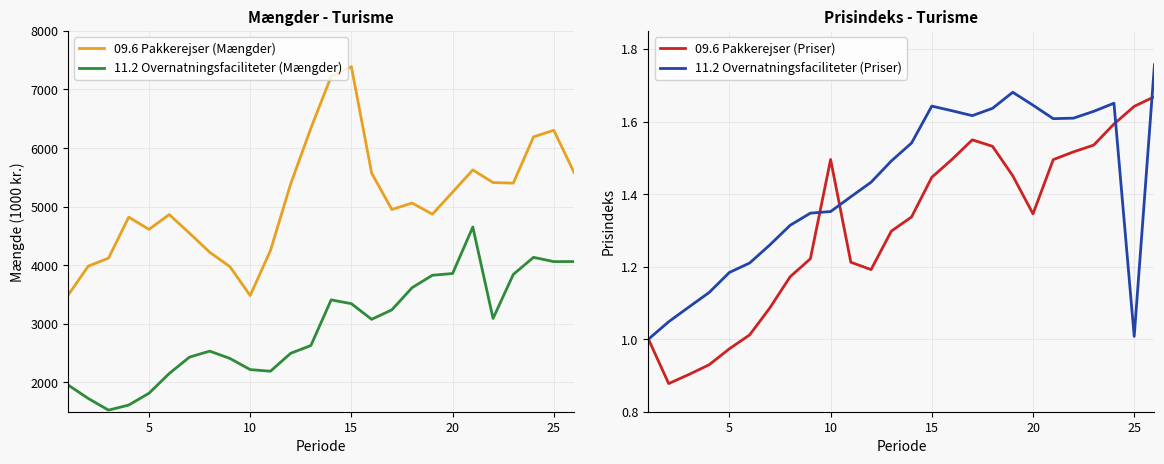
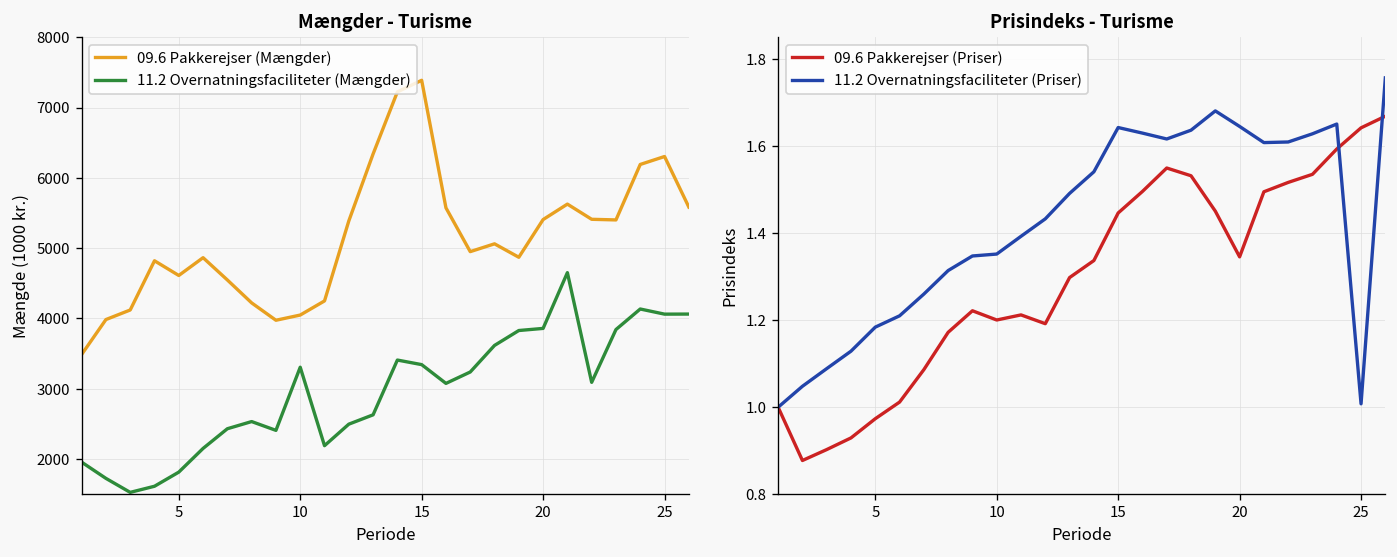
  {
    "Mængder - Turisme": {
      "09.6 Pakkerejser (Mængder)": {
        "5": 4600,
-       "10": 3500,
+       "10": 4000,
        "15": 7400,
-       "20": 5200,
+       "20": 5400,
        "25": 6300
      },
      "11.2 Overnatningsfaciliteter (Mængder)": {
        "5": 1800,
-       "10": 2200,
+       "10": 3300,
        "15": 3300,
        "20": 3900,
        "25": 4100
      }
    },
    "Prisindeks - Turisme": {
      "09.6 Pakkerejser (Priser)": {
        "5": 0.97,
-       "10": 1.50,
+       "10": 1.20,
        "15": 1.45,
        "20": 1.35,
        "25": 1.64
      },
      "11.2 Overnatningsfaciliteter (Priser)": {
        "5": 1.18,
        "10": 1.35,
        "15": 1.64,
        "20": 1.65,
        "25": 1.01
      }
    }
  }
